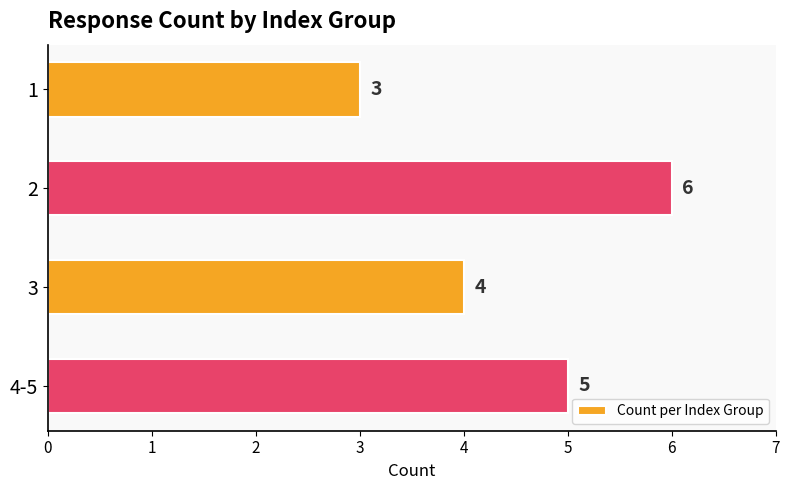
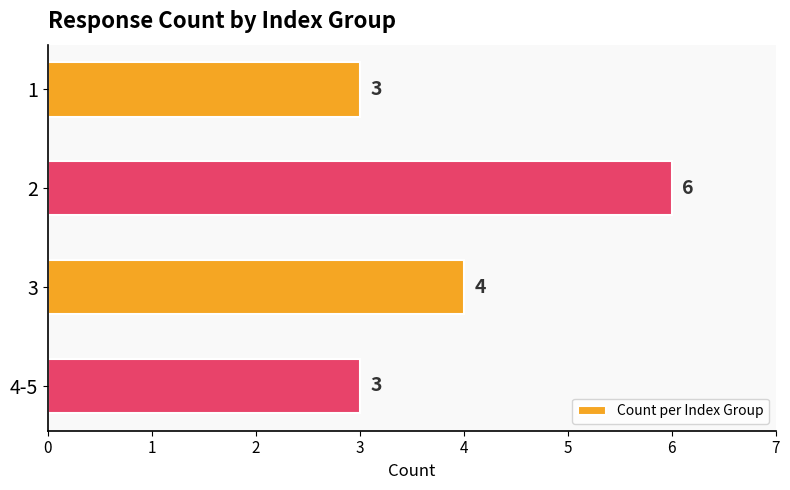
  {
    "1": 3,
    "2": 6,
    "3": 4,
-   "4-5": 5
+   "4-5": 3
  }
